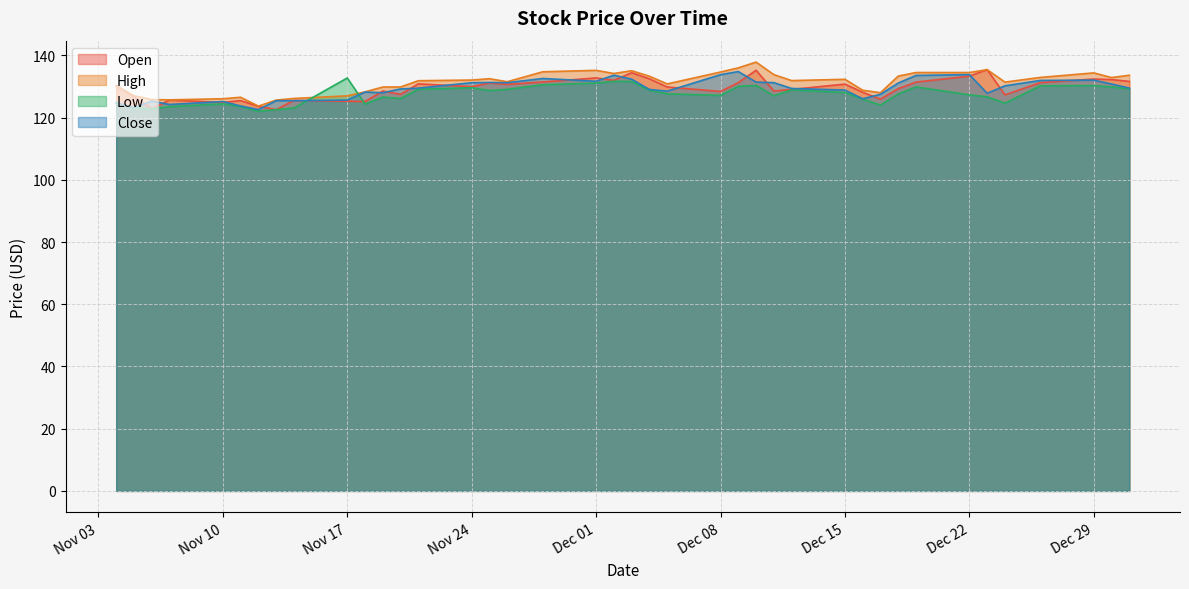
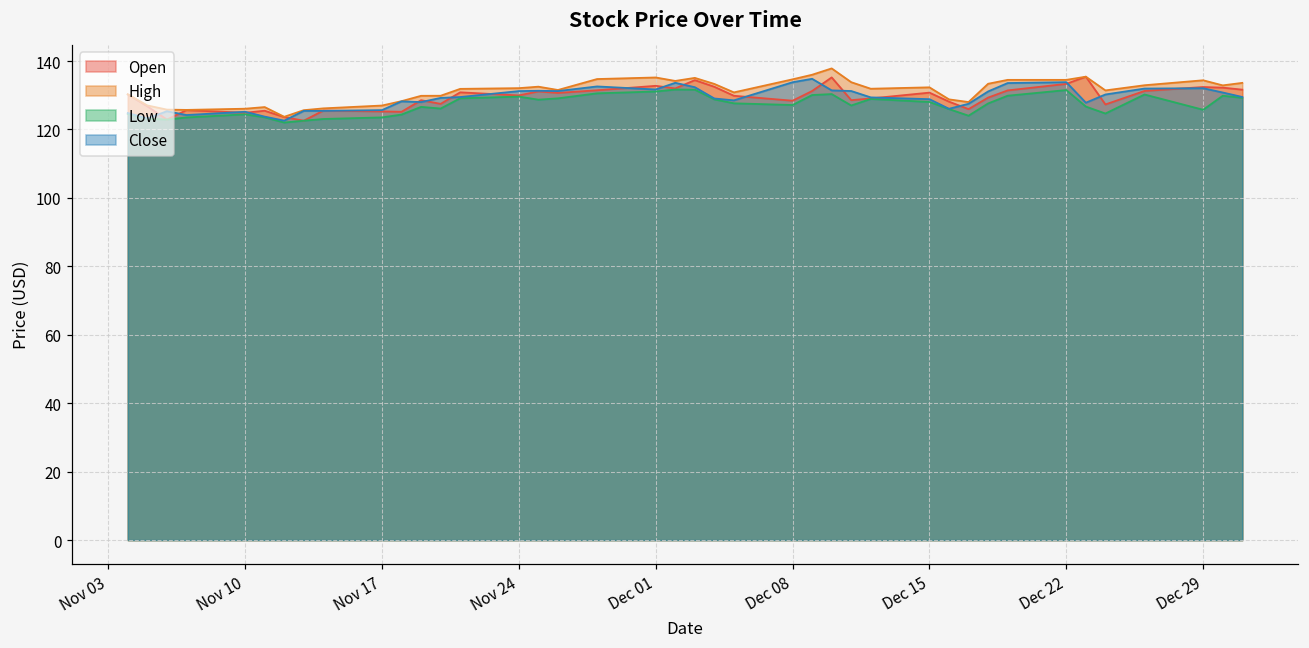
  {
    "Low": {
-     "Nov 17": 133,
+     "Nov 17": 124,
      "Dec 08": 127,
-     "Dec 22": 127,
-     "Dec 29": 130
+     "Dec 22": 132,
+     "Dec 29": 126
    },
    "Close": {
      "Nov 24": 131,
      "Dec 08": 134
    }
  }
